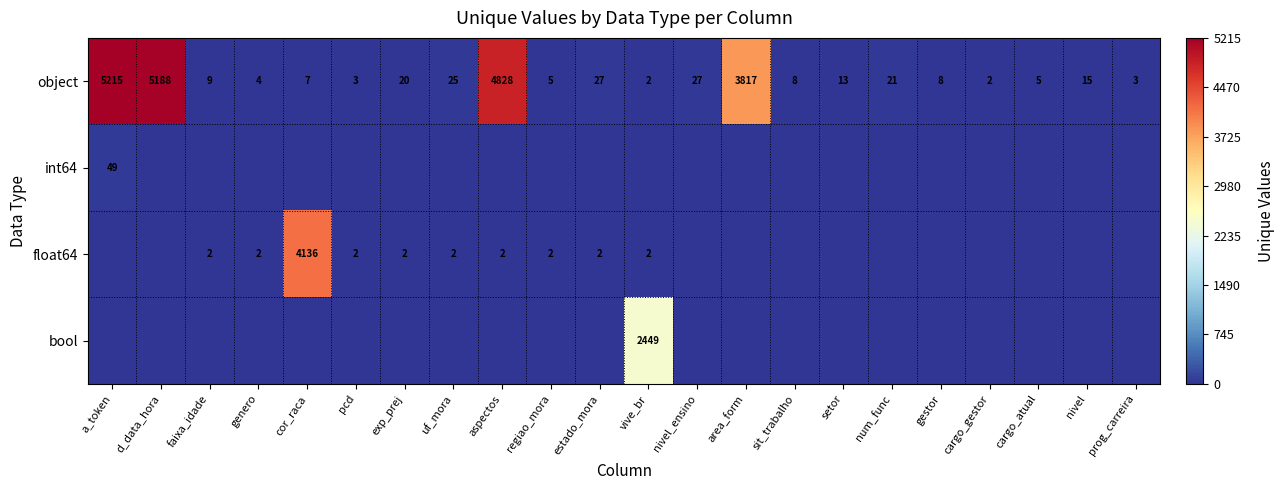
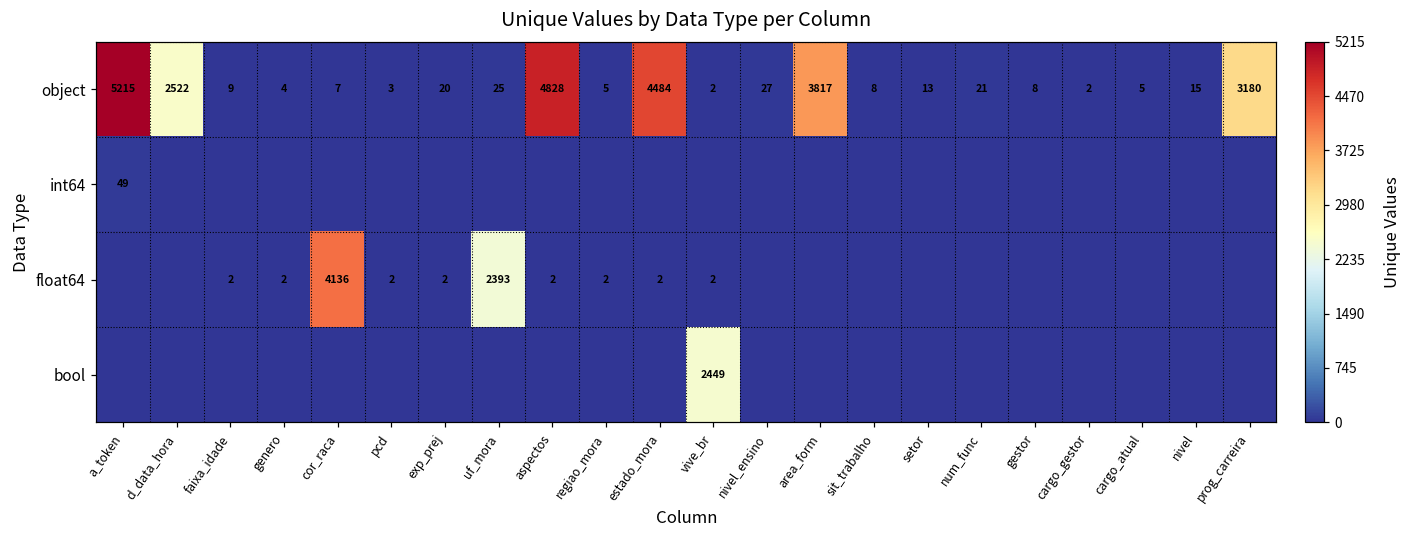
  {
    "object": {
      "a_token": 5215,
-     "d_data_hora": 5188,
+     "d_data_hora": 2522,
      "faixa_idade": 9,
      "genero": 4,
      "cor_raca": 7,
      "pcd": 3,
      "exp_prej": 20,
      "uf_mora": 25,
      "aspectos": 4828,
      "regiao_mora": 5,
-     "estado_mora": 27,
+     "estado_mora": 4484,
      "vive_br": 2,
      "nivel_ensino": 27,
      "area_form": 3817,
      "sit_trabalho": 8,
      "setor": 13,
      "num_func": 21,
      "gestor": 8,
      "cargo_gestor": 2,
      "cargo_atual": 5,
      "nivel": 15,
-     "prog_carreira": 3
+     "prog_carreira": 3180
    },
    "int64": {
      "a_token": 49
    },
    "float64": {
      "faixa_idade": 2,
      "genero": 2,
      "cor_raca": 4136,
      "pcd": 2,
      "exp_prej": 2,
-     "uf_mora": 2,
+     "uf_mora": 2393,
      "aspectos": 2,
      "regiao_mora": 2,
      "estado_mora": 2,
      "vive_br": 2
    },
    "bool": {
      "vive_br": 2449
    }
  }
